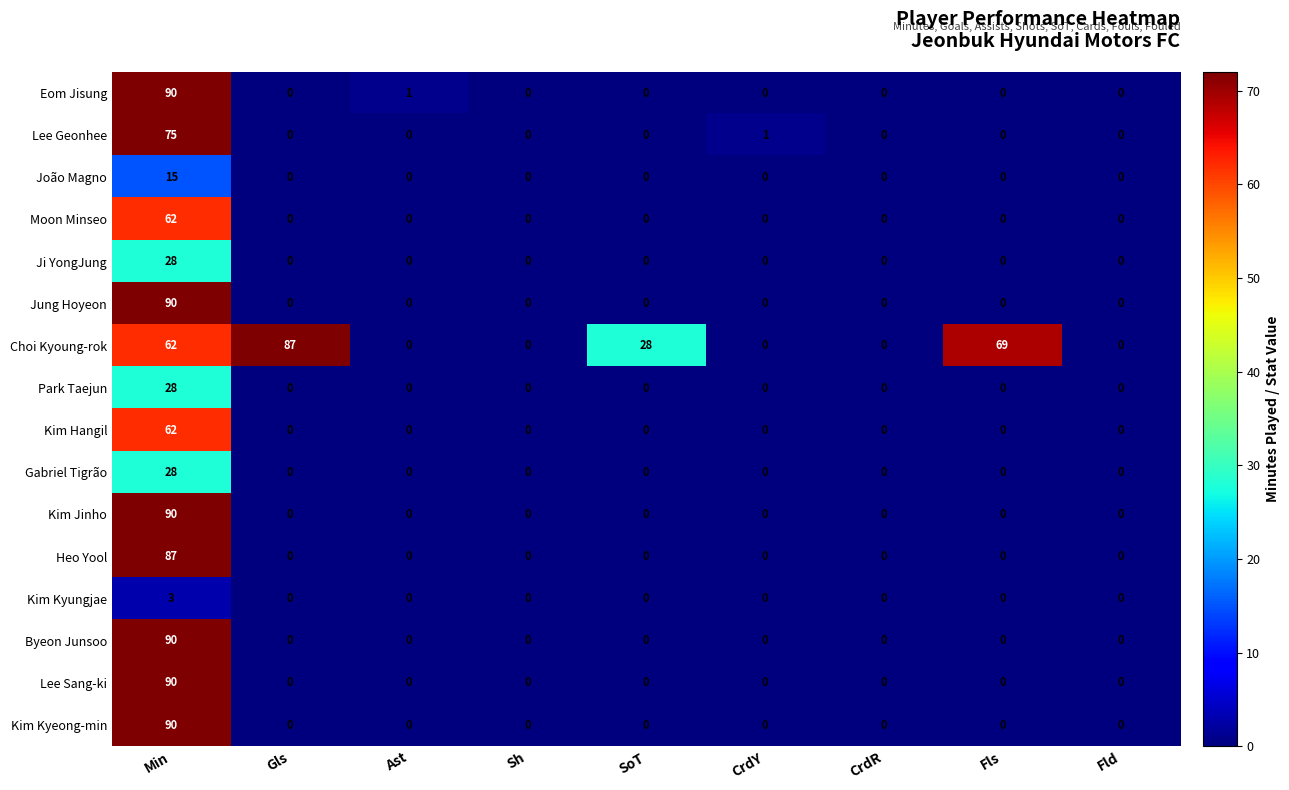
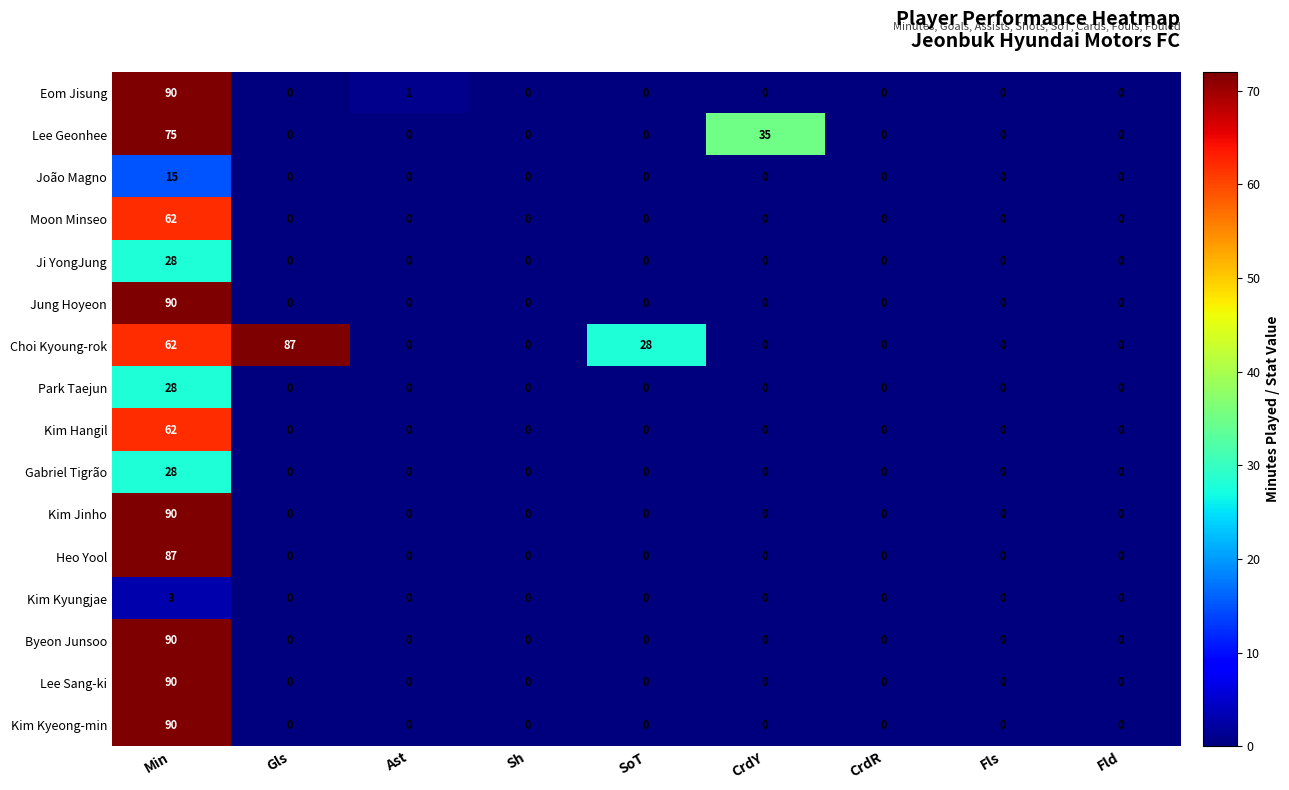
  {
    "Eom Jisung": {
      "Min": 90,
      "Gls": 0,
      "Ast": 1,
      "Sh": 0,
      "SoT": 0,
      "CrdY": 0,
      "CrdR": 0,
      "Fls": 0,
      "Fld": 0
    },
    "Lee Geonhee": {
      "Min": 75,
      "Gls": 0,
      "Ast": 0,
      "Sh": 0,
      "SoT": 0,
-     "CrdY": 1,
+     "CrdY": 35,
      "CrdR": 0,
      "Fls": 0,
      "Fld": 0
    },
    "João Magno": {
      "Min": 15,
      "Gls": 0,
      "Ast": 0,
      "Sh": 0,
      "SoT": 0,
      "CrdY": 0,
      "CrdR": 0,
      "Fls": 0,
      "Fld": 0
    },
    "Moon Minseo": {
      "Min": 62,
      "Gls": 0,
      "Ast": 0,
      "Sh": 0,
      "SoT": 0,
      "CrdY": 0,
      "CrdR": 0,
      "Fls": 0,
      "Fld": 0
    },
    "Ji YongJung": {
      "Min": 28,
      "Gls": 0,
      "Ast": 0,
      "Sh": 0,
      "SoT": 0,
      "CrdY": 0,
      "CrdR": 0,
      "Fls": 0,
      "Fld": 0
    },
    "Jung Hoyeon": {
      "Min": 90,
      "Gls": 0,
      "Ast": 0,
      "Sh": 0,
      "SoT": 0,
      "CrdY": 0,
      "CrdR": 0,
      "Fls": 0,
      "Fld": 0
    },
    "Choi Kyoung-rok": {
      "Min": 62,
      "Gls": 87,
      "Ast": 0,
      "Sh": 0,
      "SoT": 28,
      "CrdY": 0,
      "CrdR": 0,
-     "Fls": 69,
+     "Fls": 0,
      "Fld": 0
    },
    "Park Taejun": {
      "Min": 28,
      "Gls": 0,
      "Ast": 0,
      "Sh": 0,
      "SoT": 0,
      "CrdY": 0,
      "CrdR": 0,
      "Fls": 0,
      "Fld": 0
    },
    "Kim Hangil": {
      "Min": 62,
      "Gls": 0,
      "Ast": 0,
      "Sh": 0,
      "SoT": 0,
      "CrdY": 0,
      "CrdR": 0,
      "Fls": 0,
      "Fld": 0
    },
    "Gabriel Tigrão": {
      "Min": 28,
      "Gls": 0,
      "Ast": 0,
      "Sh": 0,
      "SoT": 0,
      "CrdY": 0,
      "CrdR": 0,
      "Fls": 0,
      "Fld": 0
    },
    "Kim Jinho": {
      "Min": 90,
      "Gls": 0,
      "Ast": 0,
      "Sh": 0,
      "SoT": 0,
      "CrdY": 0,
      "CrdR": 0,
      "Fls": 0,
      "Fld": 0
    },
    "Heo Yool": {
      "Min": 87,
      "Gls": 0,
      "Ast": 0,
      "Sh": 0,
      "SoT": 0,
      "CrdY": 0,
      "CrdR": 0,
      "Fls": 0,
      "Fld": 0
    },
    "Kim Kyungjae": {
      "Min": 3,
      "Gls": 0,
      "Ast": 0,
      "Sh": 0,
      "SoT": 0,
      "CrdY": 0,
      "CrdR": 0,
      "Fls": 0,
      "Fld": 0
    },
    "Byeon Junsoo": {
      "Min": 90,
      "Gls": 0,
      "Ast": 0,
      "Sh": 0,
      "SoT": 0,
      "CrdY": 0,
      "CrdR": 0,
      "Fls": 0,
      "Fld": 0
    },
    "Lee Sang-ki": {
      "Min": 90,
      "Gls": 0,
      "Ast": 0,
      "Sh": 0,
      "SoT": 0,
      "CrdY": 0,
      "CrdR": 0,
      "Fls": 0,
      "Fld": 0
    },
    "Kim Kyeong-min": {
      "Min": 90,
      "Gls": 0,
      "Ast": 0,
      "Sh": 0,
      "SoT": 0,
      "CrdY": 0,
      "CrdR": 0,
      "Fls": 0,
      "Fld": 0
    }
  }
